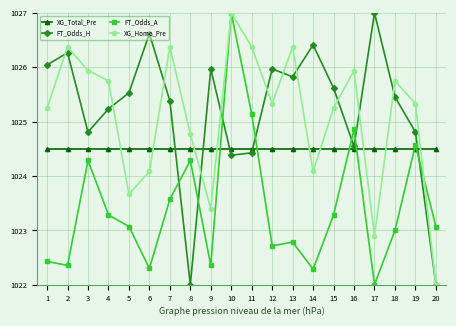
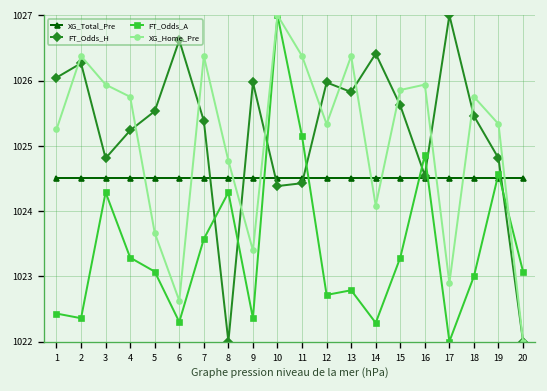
  {
    "XG_Total_Pre": {
      "1": 1024.5,
      "2": 1024.5,
      "3": 1024.5,
      "4": 1024.5,
      "5": 1024.5,
      "6": 1024.5,
      "7": 1024.5,
      "8": 1024.5,
      "9": 1024.5,
      "10": 1024.5,
      "11": 1024.5,
      "12": 1024.5,
      "13": 1024.5,
      "14": 1024.5,
      "15": 1024.5,
      "17": 1024.5,
      "18": 1024.5,
      "19": 1024.5,
      "20": 1024.5
    },
    "FT_Odds_H": {
      "1": 1026.0,
      "2": 1026.3,
      "3": 1024.8,
      "4": 1025.2,
      "5": 1025.5,
      "7": 1025.4,
      "8": 1022.0,
      "9": 1026.0,
      "10": 1024.4,
      "11": 1024.4,
      "12": 1026.0,
      "13": 1025.8,
      "14": 1026.4,
      "15": 1025.6,
      "17": 1027.0,
      "18": 1025.5,
      "19": 1024.8
    },
    "FT_Odds_A": {
      "1": 1022.4,
      "2": 1022.4,
      "3": 1024.3,
      "4": 1023.3,
      "5": 1023.1,
      "6": 1022.3,
      "7": 1023.6,
      "8": 1024.3,
      "9": 1022.4,
      "11": 1025.1,
      "12": 1022.7,
      "13": 1022.8,
      "14": 1022.3,
      "15": 1023.3,
      "16": 1024.9,
      "17": 1022.0,
      "18": 1023.0,
      "19": 1024.6,
      "20": 1023.1
    },
    "XG_Home_Pre": {
      "1": 1025.3,
      "2": 1026.4,
      "3": 1025.9,
      "4": 1025.8,
      "5": 1023.7,
-     "6": 1024.1,
+     "6": 1022.6,
      "7": 1026.4,
      "8": 1024.8,
      "9": 1023.4,
      "11": 1026.4,
      "12": 1025.3,
      "13": 1026.4,
      "14": 1024.1,
-     "15": 1025.3,
+     "15": 1025.9,
      "16": 1025.9,
      "17": 1022.9,
      "18": 1025.8,
      "19": 1025.3
    }
  }
